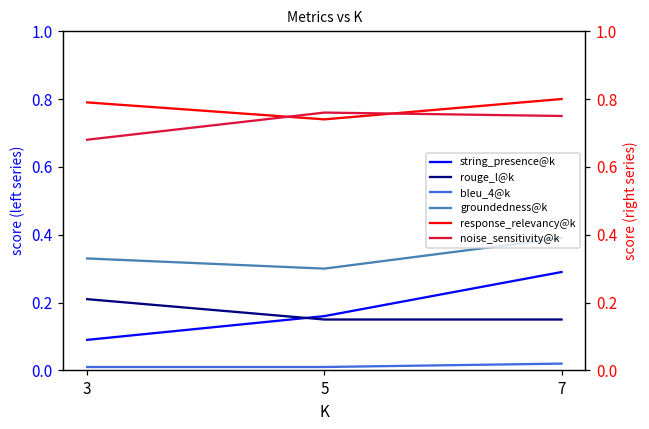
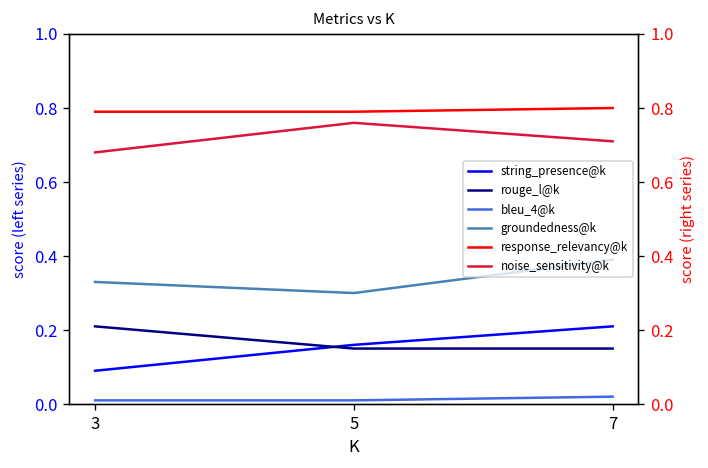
  {
    "string_presence@k": {
      "3": 0.09,
      "5": 0.16,
-     "7": 0.29
+     "7": 0.21
    },
    "rouge_l@k": {
      "3": 0.21,
      "5": 0.15,
      "7": 0.15
    },
    "response_relevancy@k": {
      "3": 0.79,
-     "5": 0.74,
+     "5": 0.79,
      "7": 0.80
    },
    "noise_sensitivity@k": {
      "3": 0.68,
      "5": 0.76,
-     "7": 0.75
+     "7": 0.71
    }
  }
